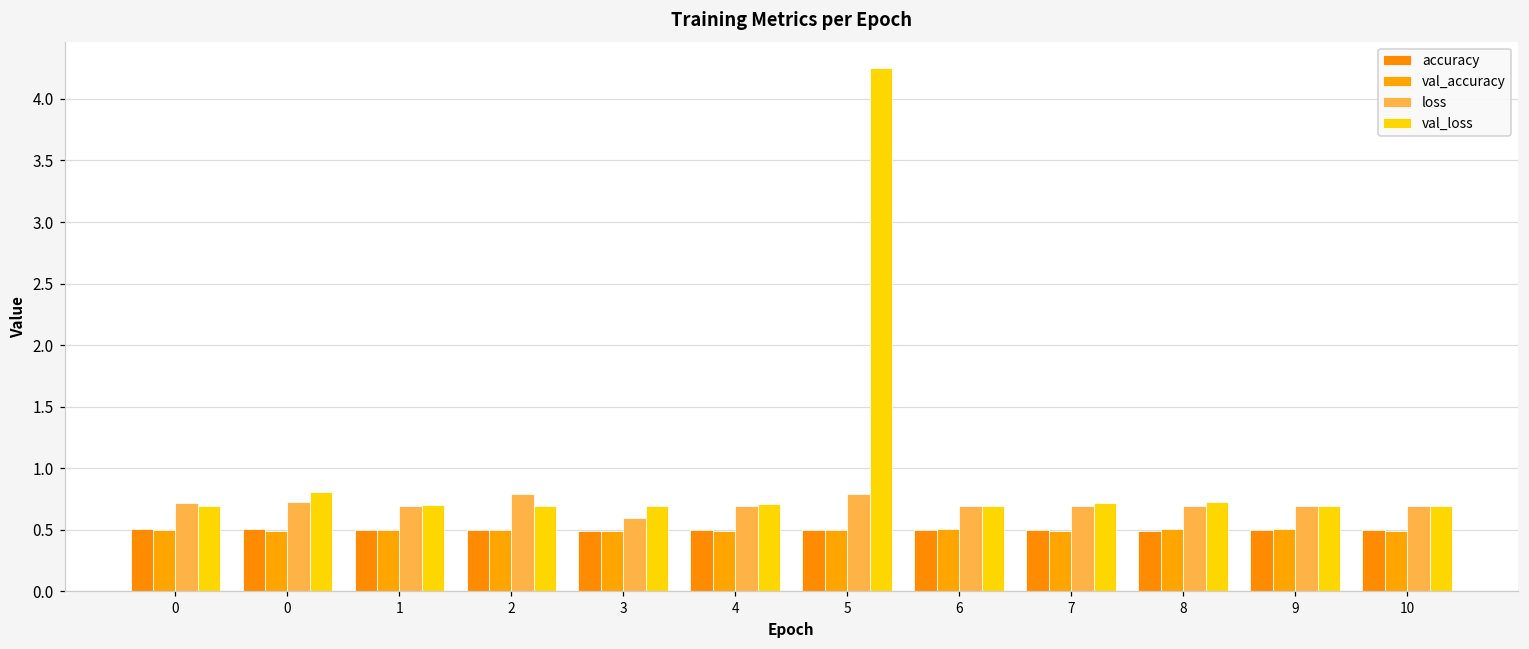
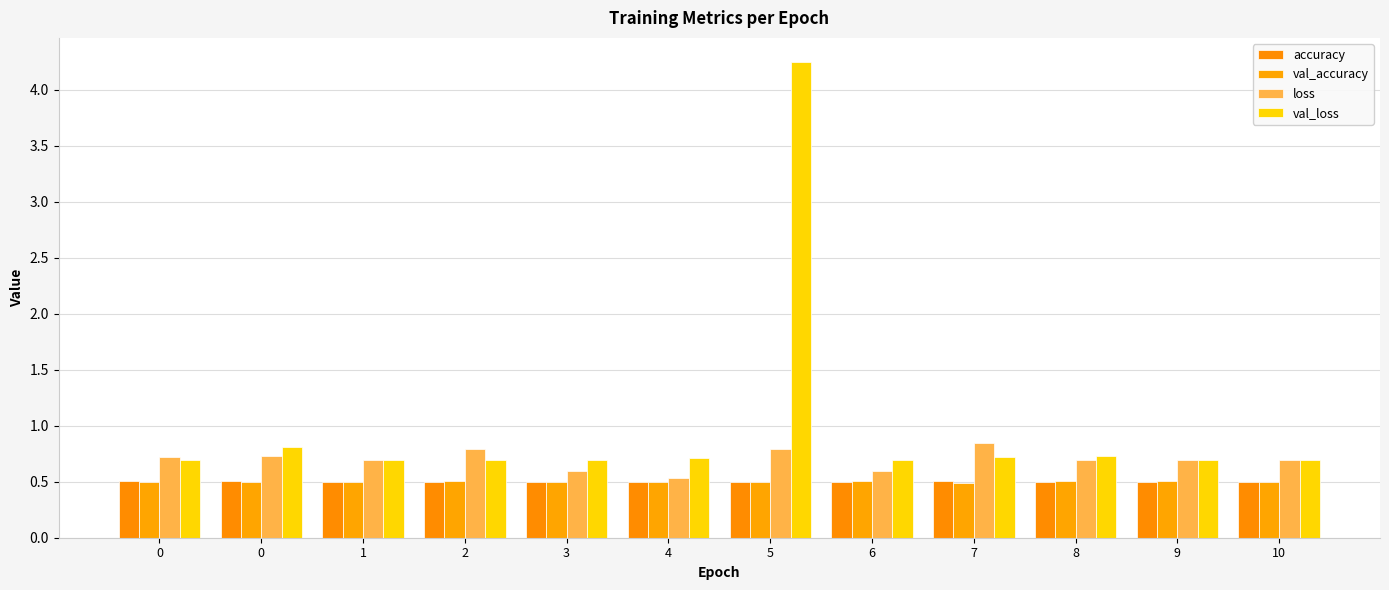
  {
    "loss": {
      "1": 0.70,
      "2": 0.79,
      "3": 0.60,
-     "4": 0.70,
+     "4": 0.53,
      "5": 0.79,
-     "6": 0.70,
-     "7": 0.70,
+     "6": 0.59,
+     "7": 0.84,
      "8": 0.70,
      "9": 0.70,
      "10": 0.70
    }
  }
